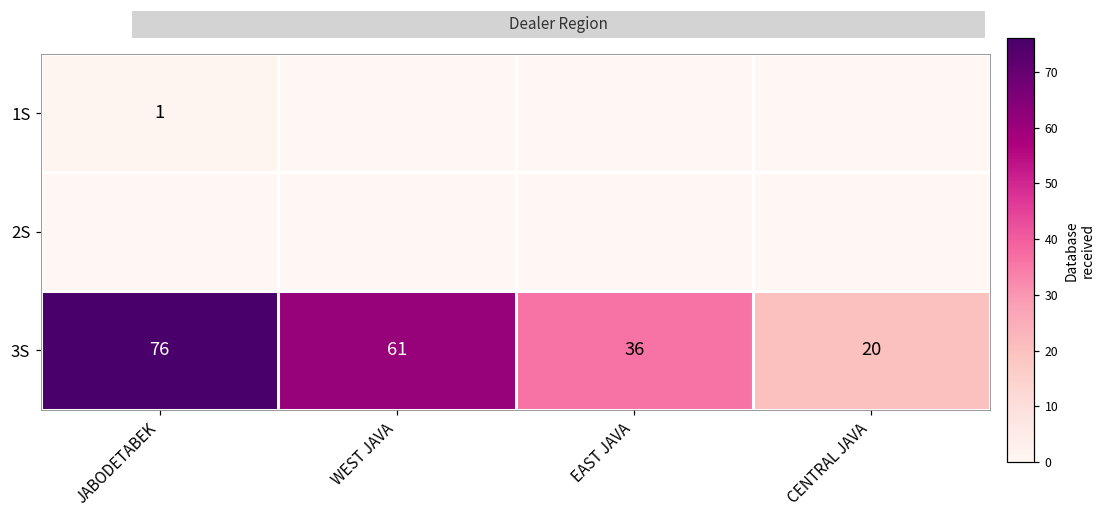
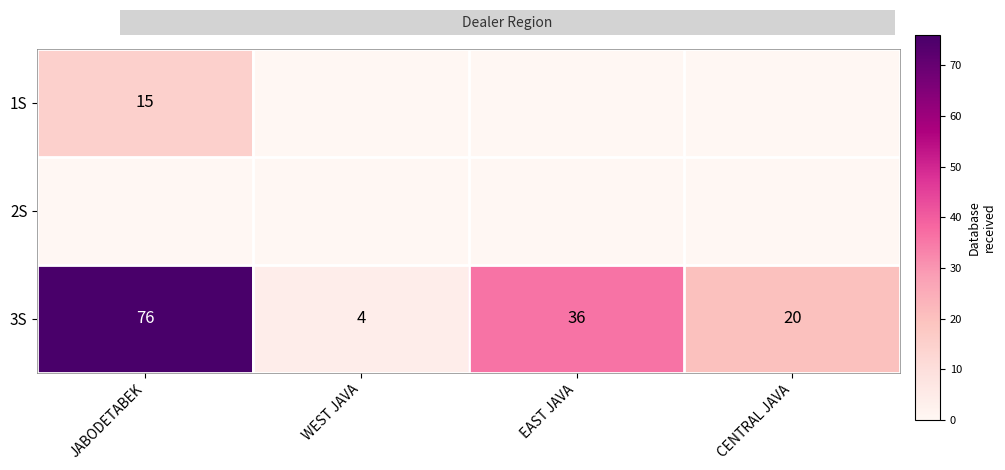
  {
    "1S": {
-     "JABODETABEK": 1
+     "JABODETABEK": 15
    },
    "3S": {
      "JABODETABEK": 76,
-     "WEST JAVA": 61,
+     "WEST JAVA": 4,
      "EAST JAVA": 36,
      "CENTRAL JAVA": 20
    }
  }
